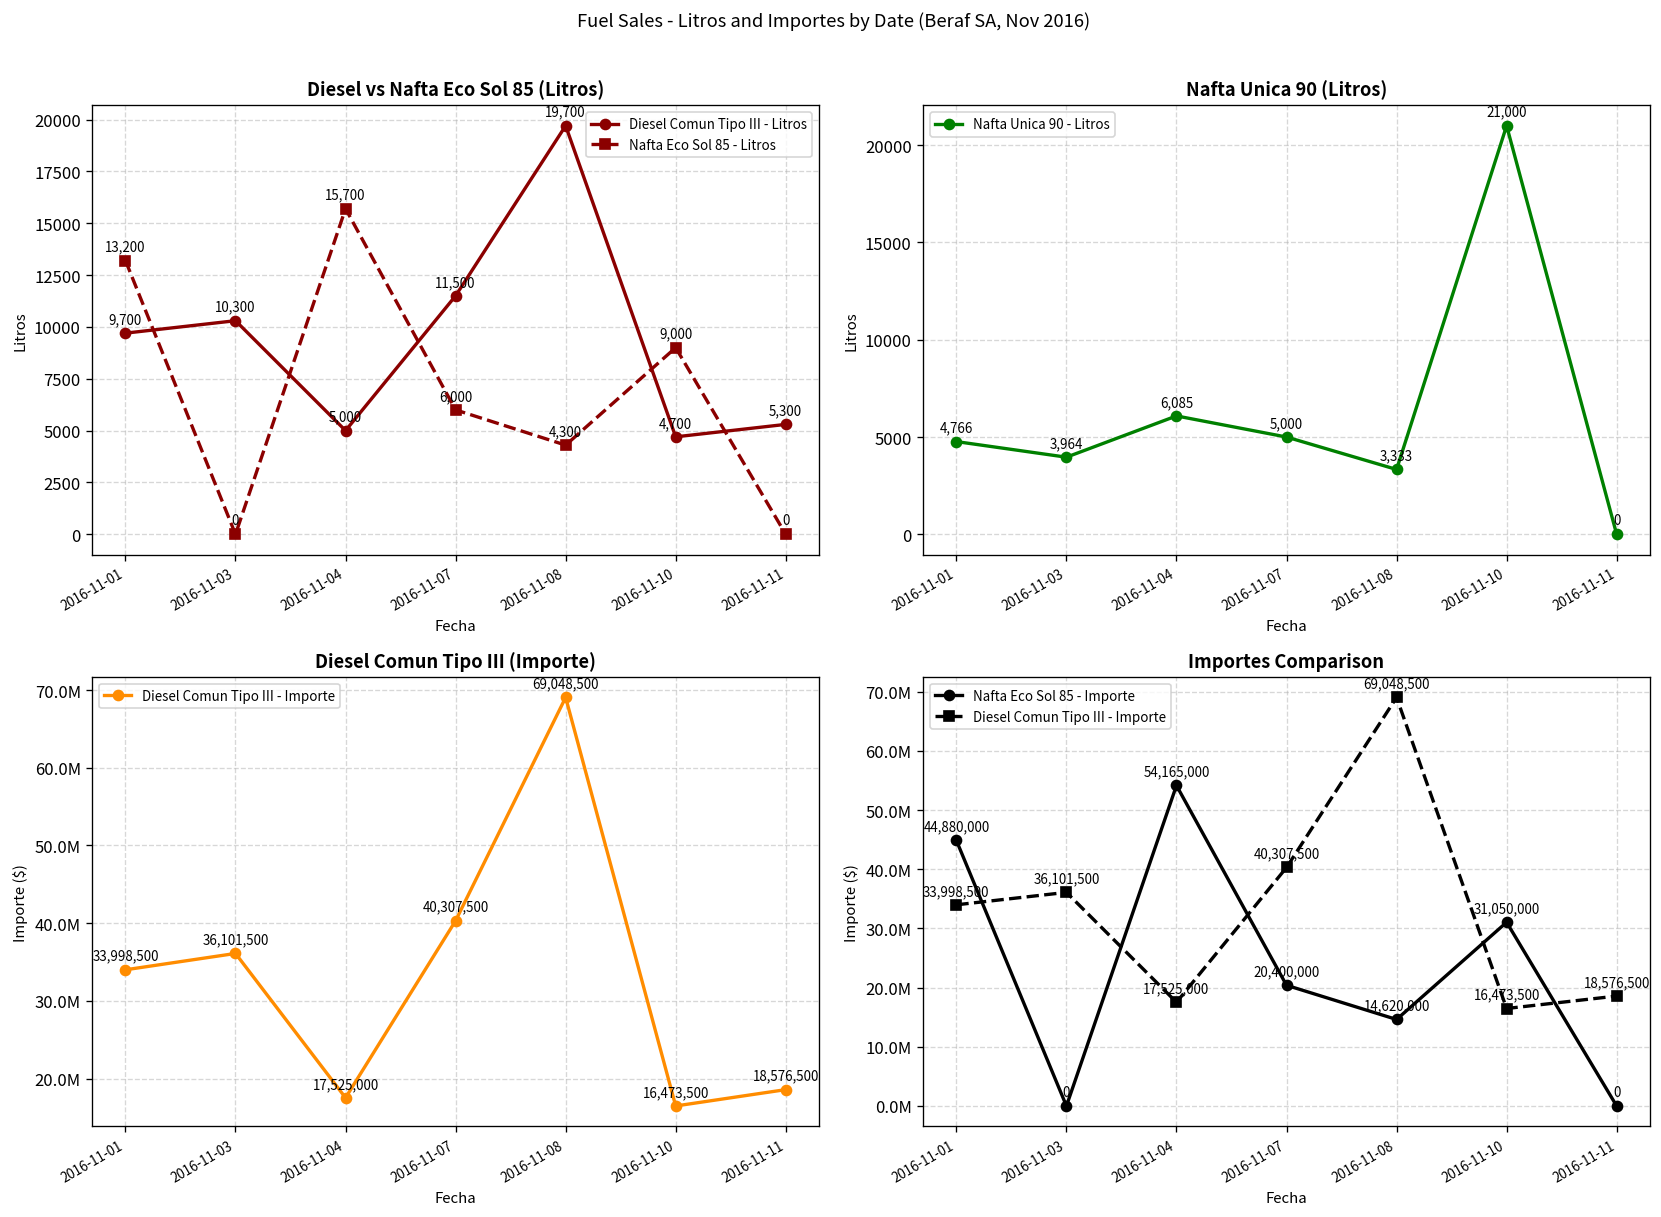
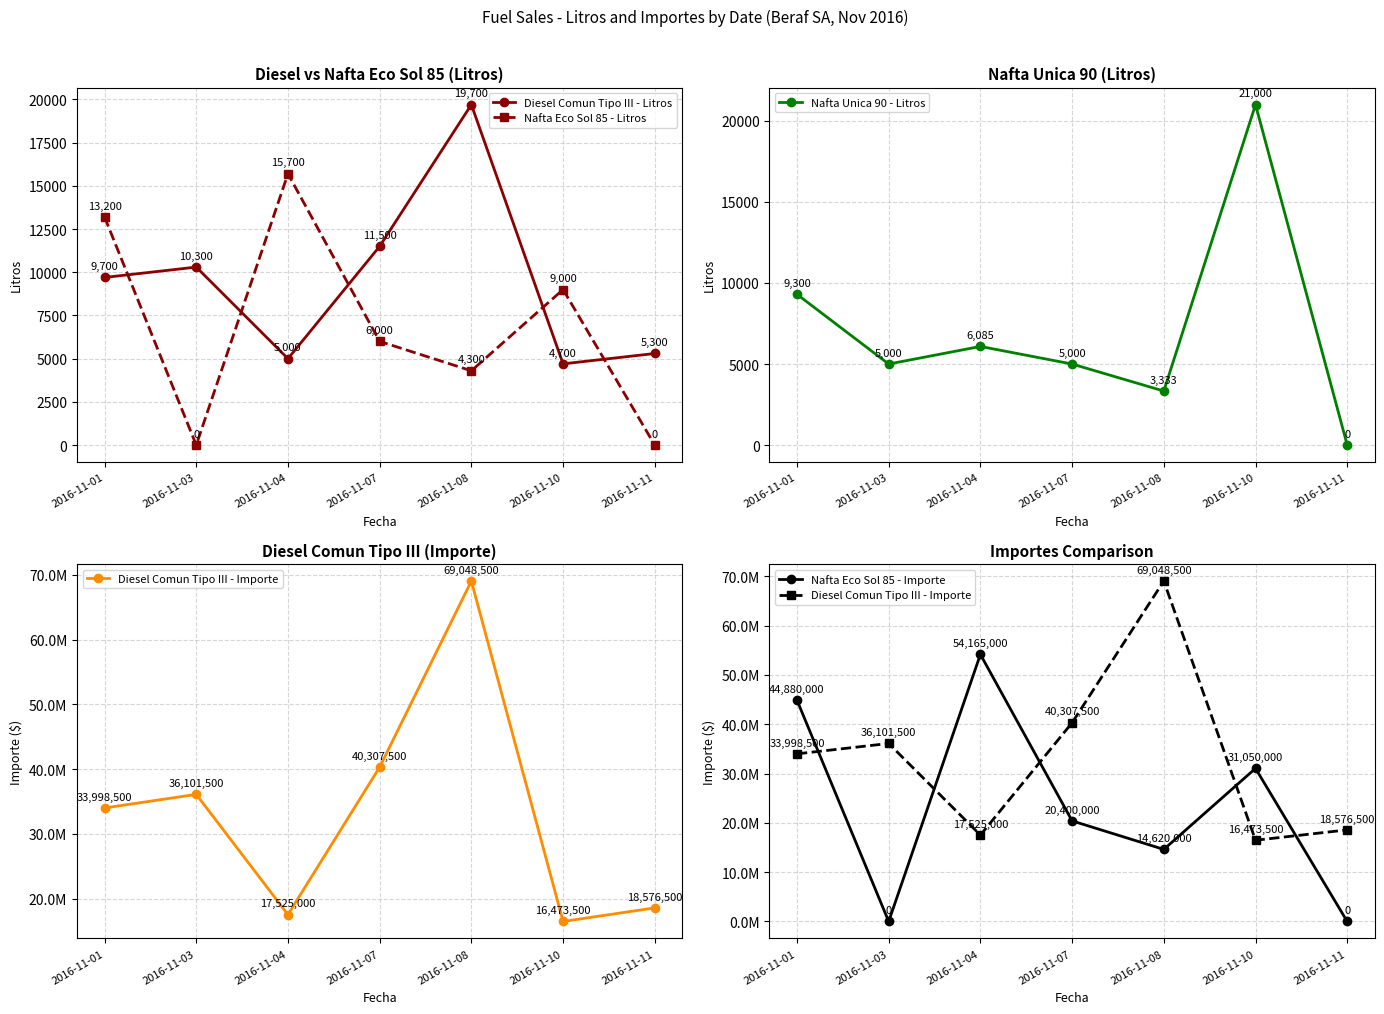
  {
    "Nafta Unica 90 (Litros)": {
-     "2016-11-01": "4,766",
-     "2016-11-03": "3,964",
+     "2016-11-01": "9,300",
+     "2016-11-03": "5,000",
      "2016-11-04": "6,085",
      "2016-11-07": "5,000",
      "2016-11-08": "3,333",
      "2016-11-10": "21,000",
      "2016-11-11": "0"
    },
    "Diesel Comun Tipo III (Importe)": {
      "2016-11-01": "33,998,500",
      "2016-11-03": "36,101,500",
      "2016-11-04": "17,525,000",
      "2016-11-07": "40,307,500",
      "2016-11-08": "69,048,500",
      "2016-11-10": "16,473,500",
      "2016-11-11": "18,576,500"
    }
  }
